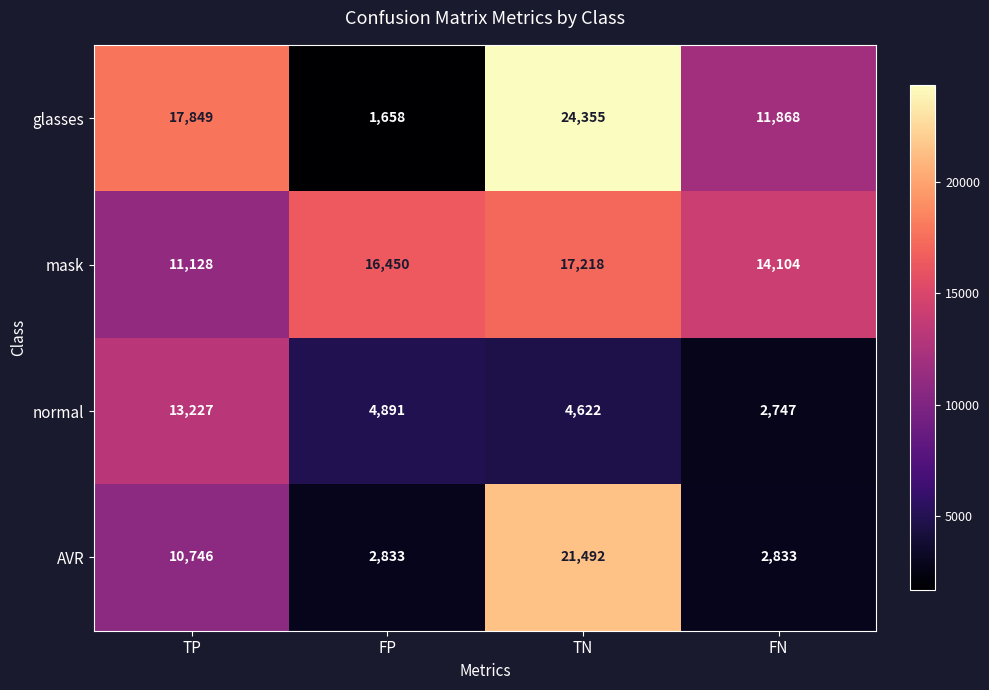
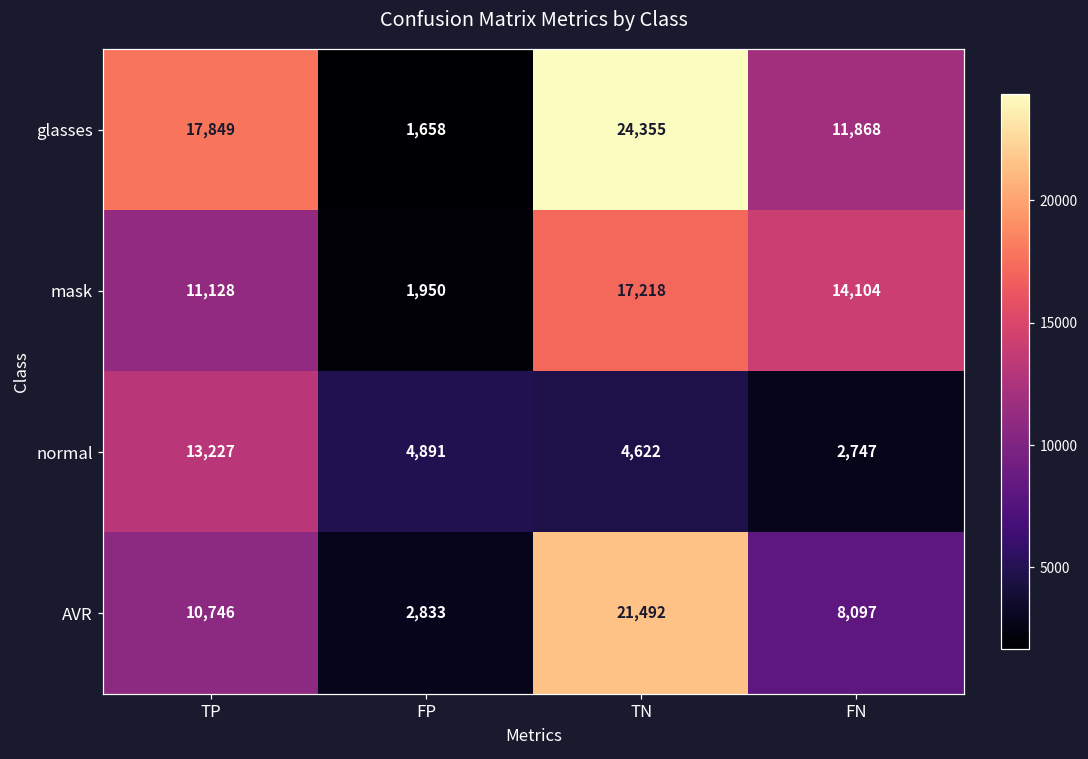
  {
    "glasses": {
      "TP": "17,849",
      "FP": "1,658",
      "TN": "24,355",
      "FN": "11,868"
    },
    "mask": {
      "TP": "11,128",
-     "FP": "16,450",
+     "FP": "1,950",
      "TN": "17,218",
      "FN": "14,104"
    },
    "normal": {
      "TP": "13,227",
      "FP": "4,891",
      "TN": "4,622",
      "FN": "2,747"
    },
    "AVR": {
      "TP": "10,746",
      "FP": "2,833",
      "TN": "21,492",
-     "FN": "2,833"
+     "FN": "8,097"
    }
  }
